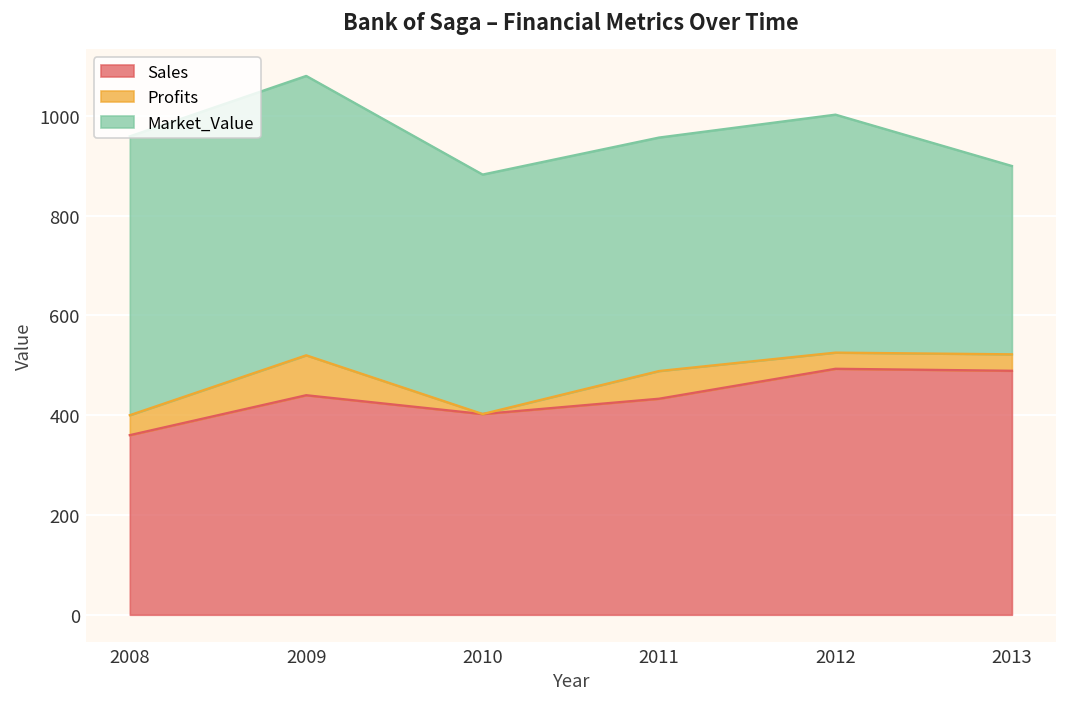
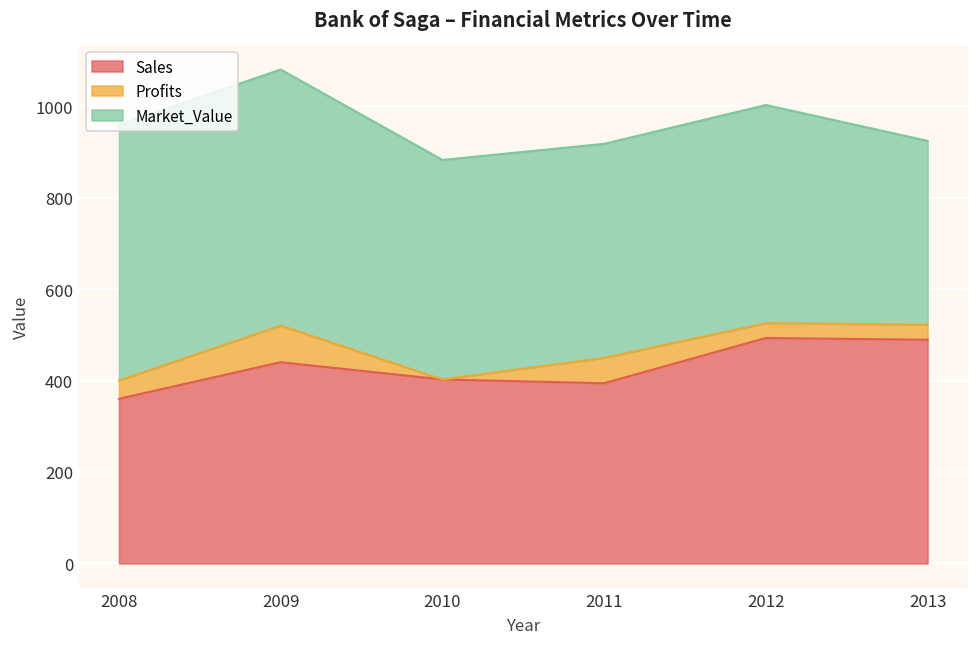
  {
    "Sales": {
      "2008": 360,
      "2009": 440,
-     "2011": 430,
+     "2011": 390,
      "2012": 490,
      "2013": 490
    },
    "Profits": {
      "2008": 40,
      "2009": 80,
      "2011": 60,
      "2012": 30,
      "2013": 30
    },
    "Market_Value": {
      "2009": 560,
      "2010": 480,
      "2011": 470,
      "2012": 480,
-     "2013": 380
+     "2013": 400
    }
  }
